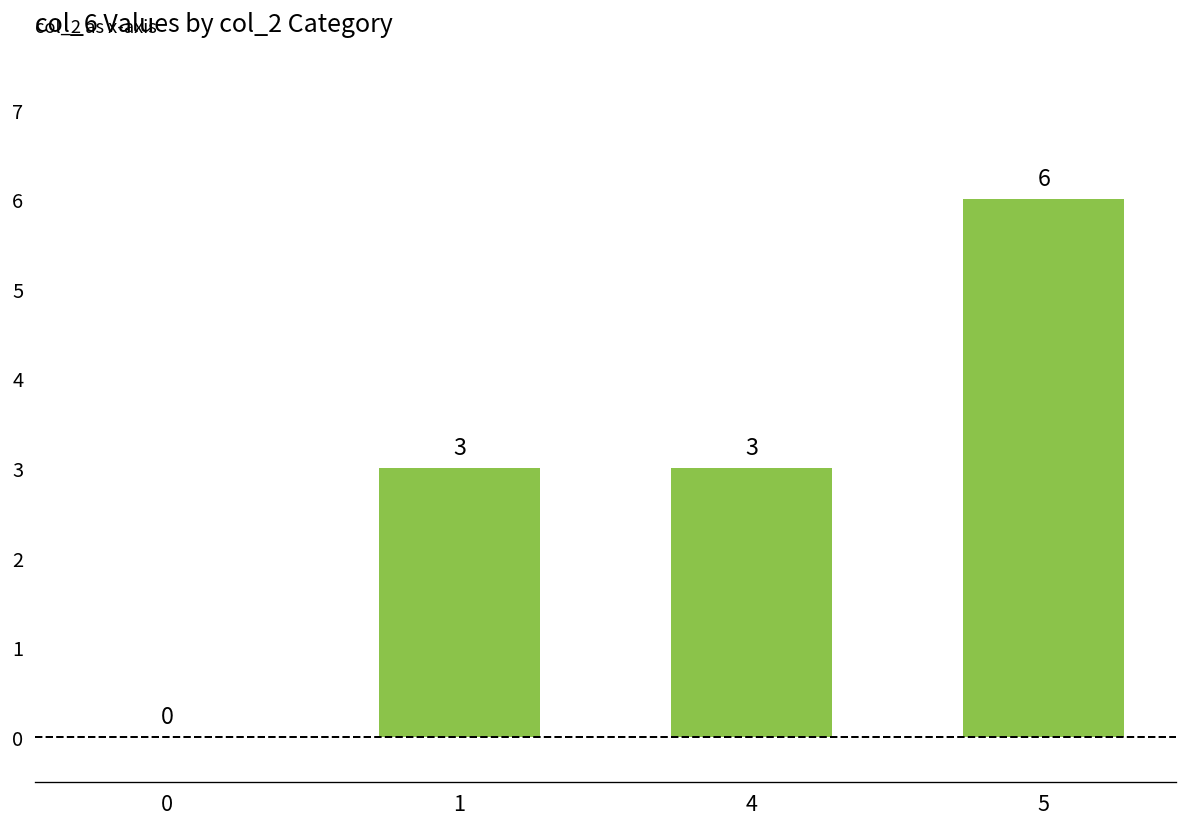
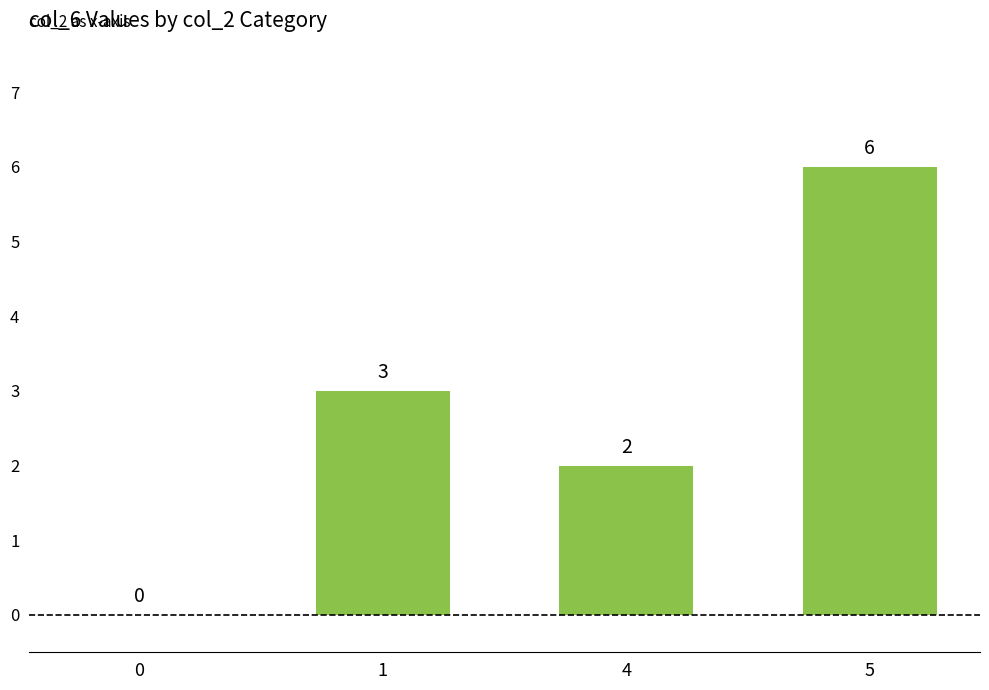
  {
    "0": 0,
    "1": 3,
-   "4": 3,
+   "4": 2,
    "5": 6
  }
